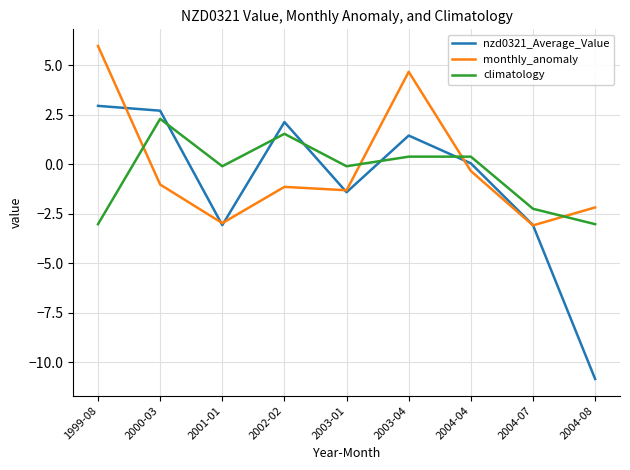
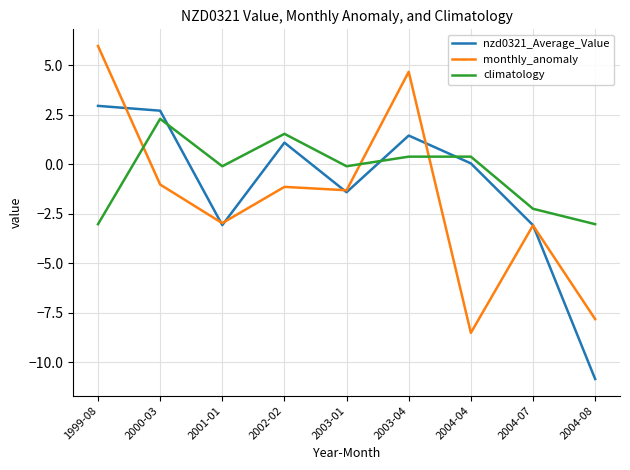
  {
    "nzd0321_Average_Value": {
      "1999-08": 3.0,
      "2000-03": 2.7,
-     "2002-02": 2.1,
+     "2002-02": 1.1,
      "2003-04": 1.5,
      "2004-04": 0.0,
      "2004-08": -10.9
    },
    "monthly_anomaly": {
      "1999-08": 6.0,
      "2000-03": -1.0,
      "2002-02": -1.1,
      "2003-04": 4.7,
-     "2004-04": -0.3,
-     "2004-08": -2.2
+     "2004-04": -8.5,
+     "2004-08": -7.8
    },
    "climatology": {
      "1999-08": -3.0,
      "2000-03": 2.3,
      "2001-01": -0.1,
      "2002-02": 1.5,
      "2003-01": -0.1,
      "2003-04": 0.4,
      "2004-04": 0.4,
      "2004-07": -2.2,
      "2004-08": -3.0
    }
  }
